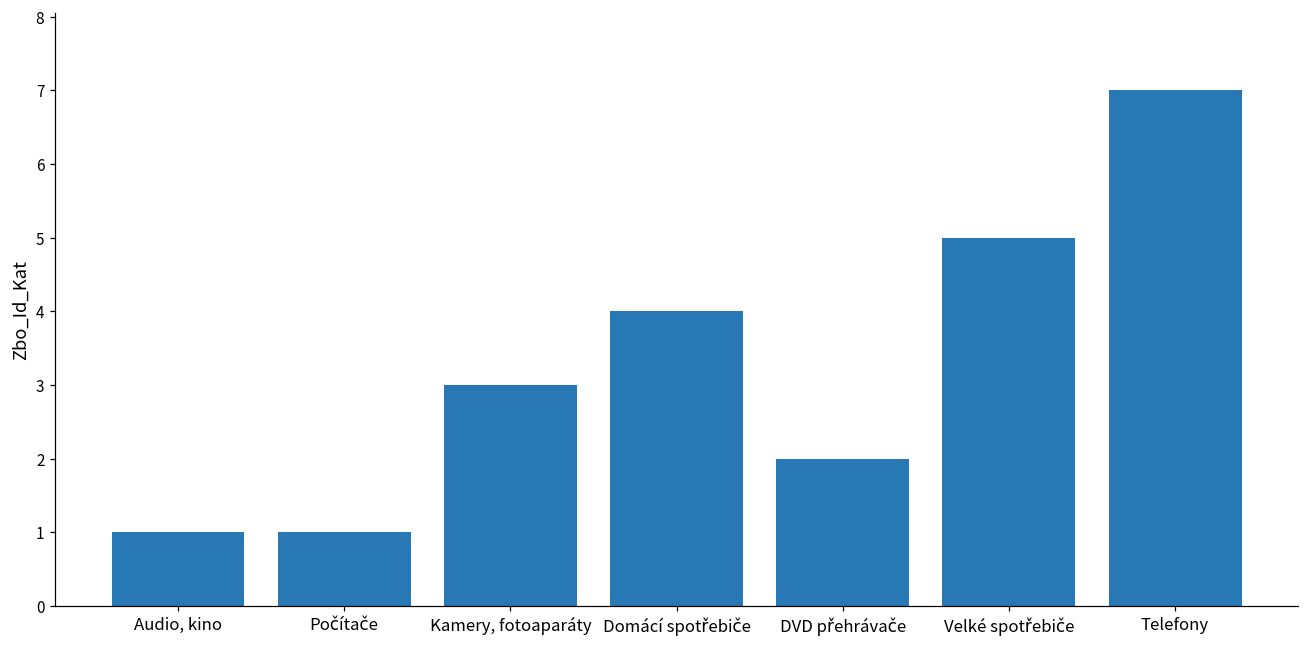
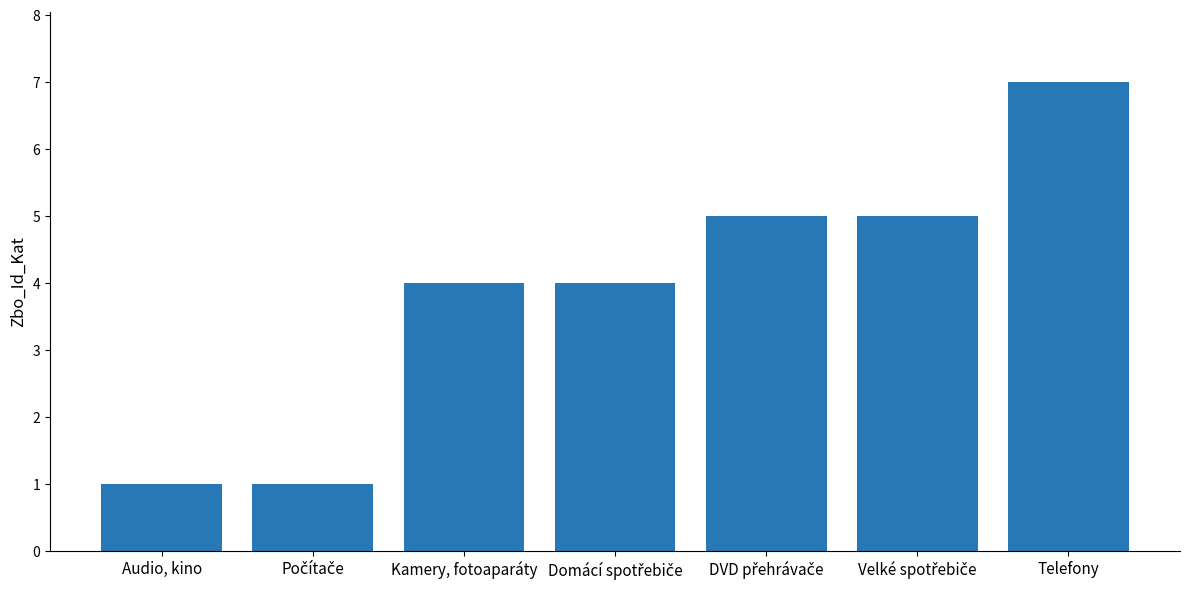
  {
    "Audio, kino": 1,
    "Počítače": 1,
-   "Kamery, fotoaparáty": 3,
+   "Kamery, fotoaparáty": 4,
    "Domácí spotřebiče": 4,
-   "DVD přehrávače": 2,
+   "DVD přehrávače": 5,
    "Velké spotřebiče": 5,
    "Telefony": 7
  }
